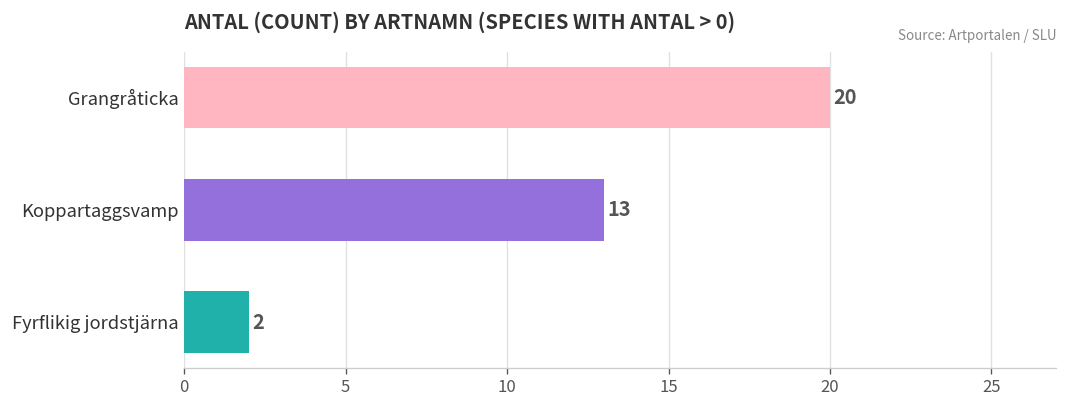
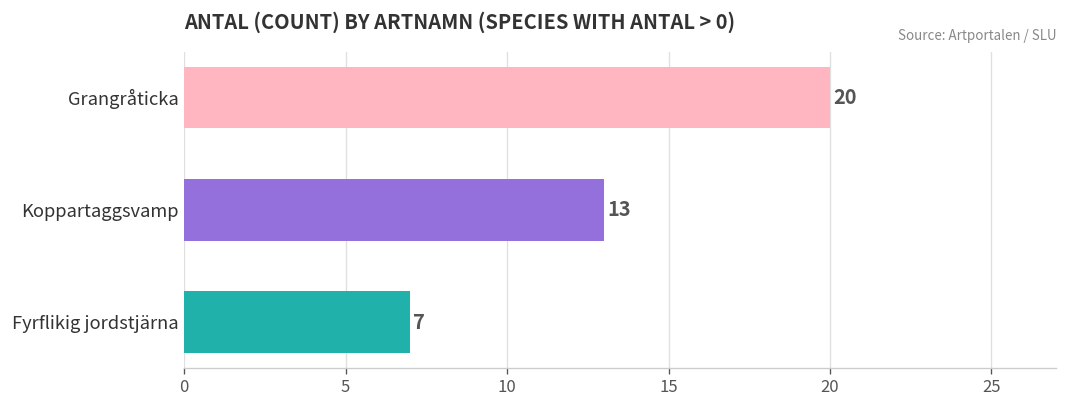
  {
    "Grangråticka": 20,
    "Koppartaggsvamp": 13,
-   "Fyrflikig jordstjärna": 2
+   "Fyrflikig jordstjärna": 7
  }
